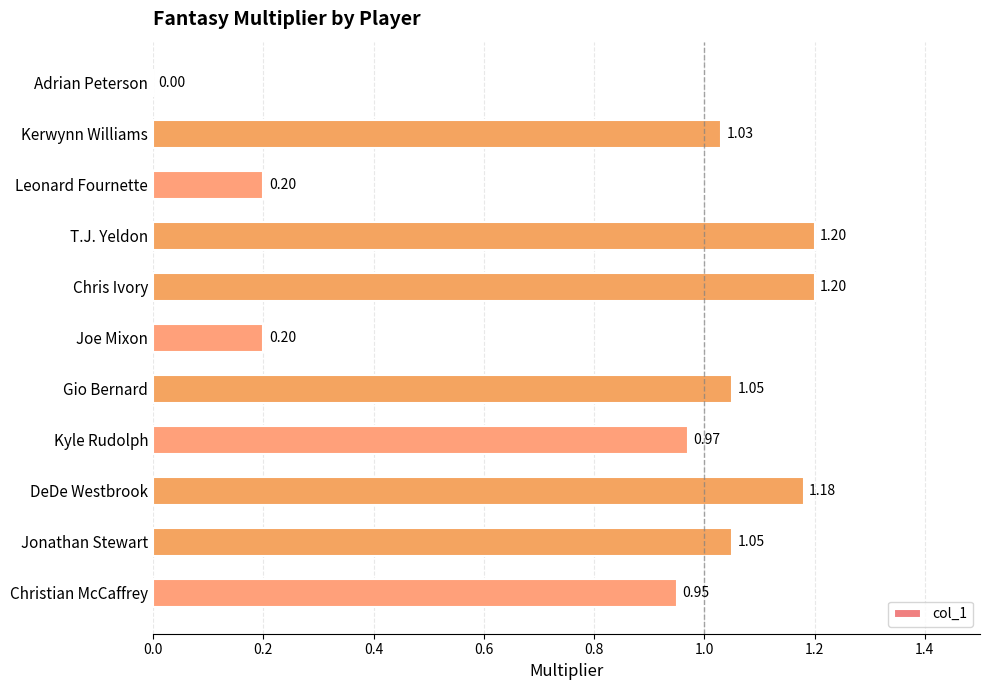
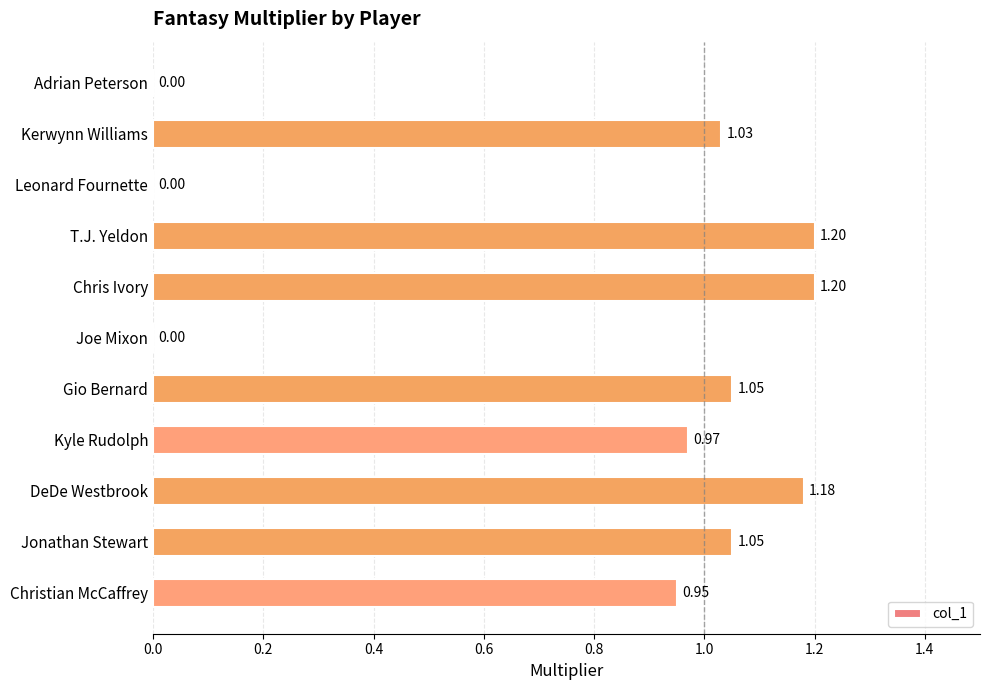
  {
    "Adrian Peterson": 0.00,
    "Kerwynn Williams": 1.03,
-   "Leonard Fournette": 0.20,
+   "Leonard Fournette": 0.00,
    "T.J. Yeldon": 1.20,
    "Chris Ivory": 1.20,
-   "Joe Mixon": 0.20,
+   "Joe Mixon": 0.00,
    "Gio Bernard": 1.05,
    "Kyle Rudolph": 0.97,
    "DeDe Westbrook": 1.18,
    "Jonathan Stewart": 1.05,
    "Christian McCaffrey": 0.95
  }
